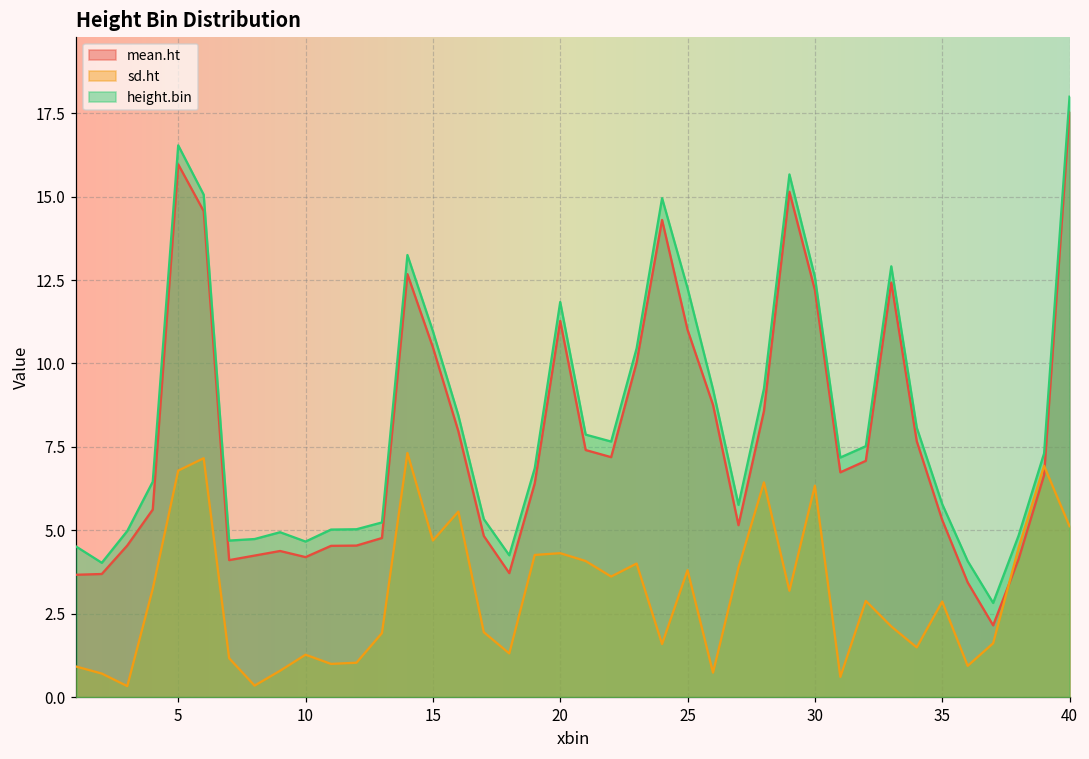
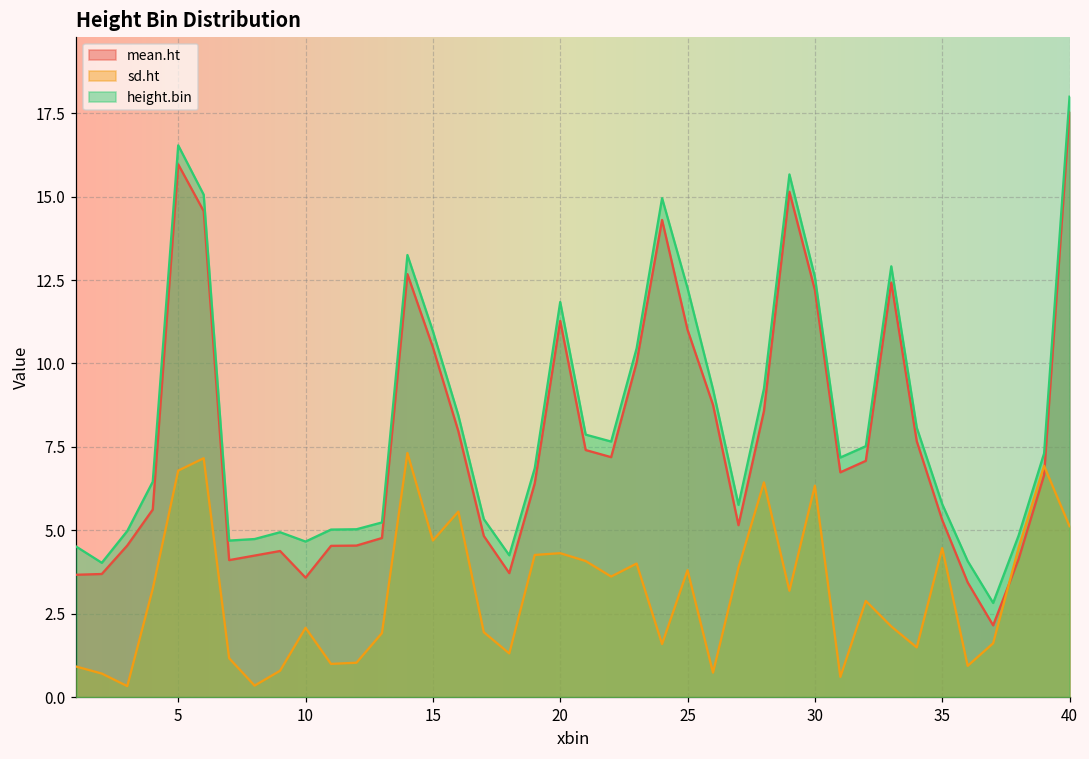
  {
    "mean.ht": {
      "5": 16.0,
-     "10": 4.2,
+     "10": 3.6,
      "15": 10.5,
      "20": 11.3,
      "25": 11.0,
      "30": 12.2,
      "35": 5.3,
      "40": 17.5
    },
    "sd.ht": {
      "5": 6.8,
-     "10": 1.3,
+     "10": 2.1,
      "15": 4.7,
      "20": 4.3,
      "25": 3.8,
      "30": 6.3,
-     "35": 2.9,
+     "35": 4.5,
      "40": 5.1
    },
    "height.bin": {
      "5": 16.5,
      "10": 4.7,
      "15": 11.0,
      "20": 11.8,
      "25": 12.3,
      "30": 12.6,
      "35": 5.8,
      "40": 18.0
    }
  }
